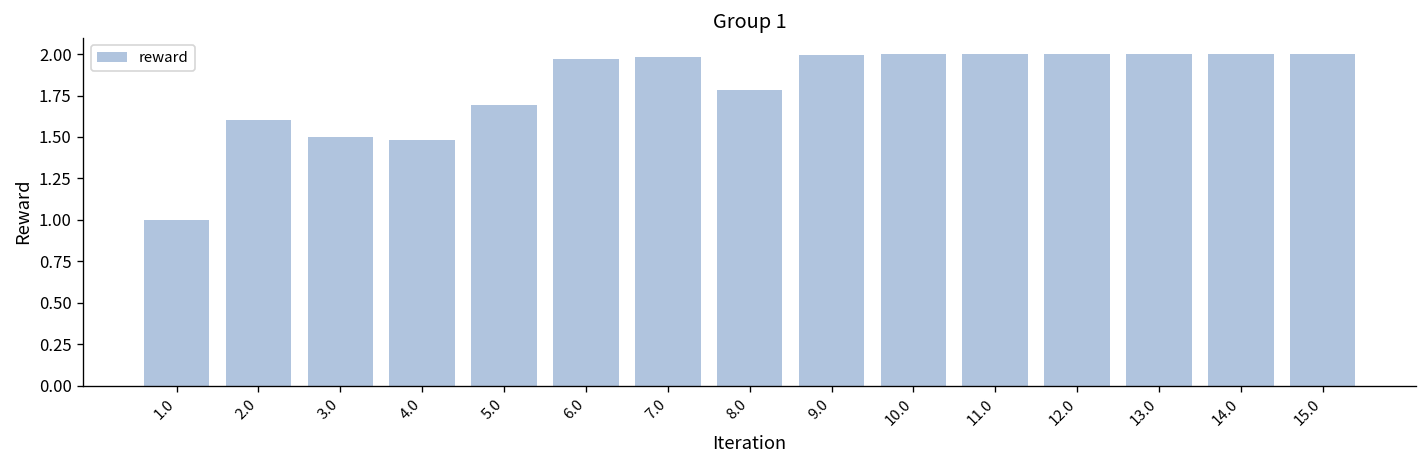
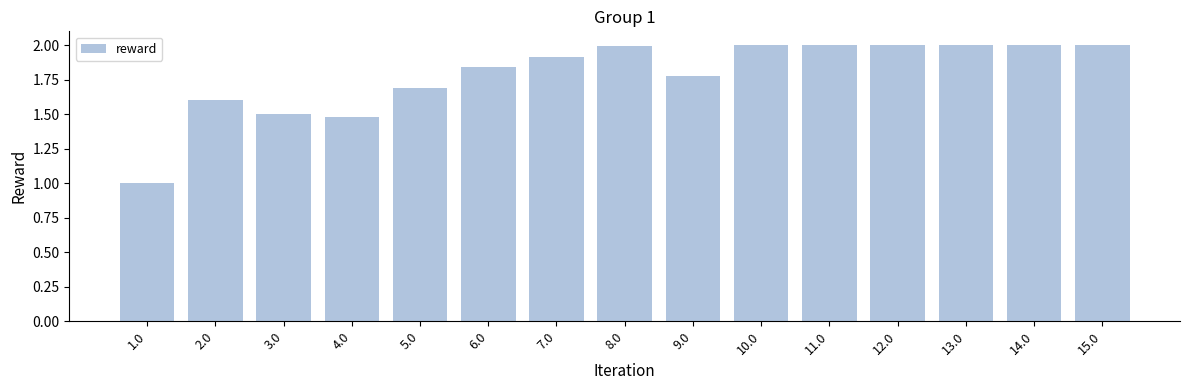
  {
    "1.0": 1.00,
    "2.0": 1.60,
    "3.0": 1.50,
    "4.0": 1.48,
    "5.0": 1.69,
-   "6.0": 1.97,
-   "7.0": 1.98,
-   "8.0": 1.78,
-   "9.0": 2.00,
+   "6.0": 1.84,
+   "7.0": 1.91,
+   "8.0": 1.99,
+   "9.0": 1.77,
    "10.0": 2.00,
    "11.0": 2.00,
    "12.0": 2.00,
    "13.0": 2.00,
    "14.0": 2.00,
    "15.0": 2.00
  }
